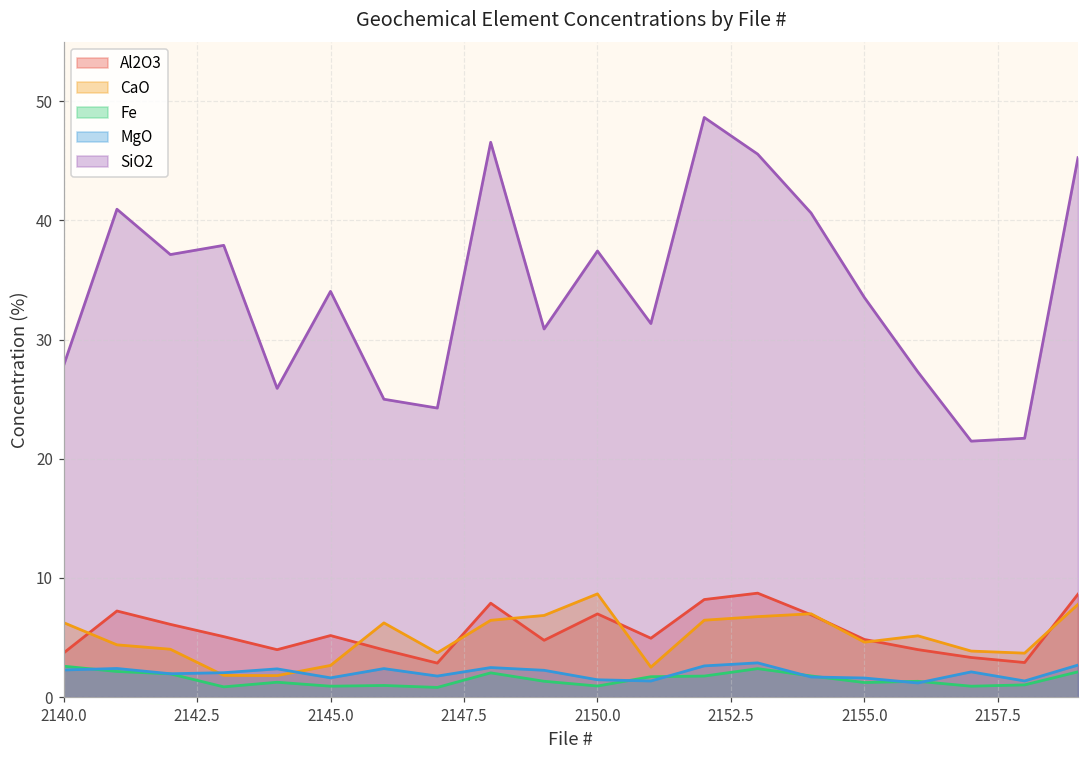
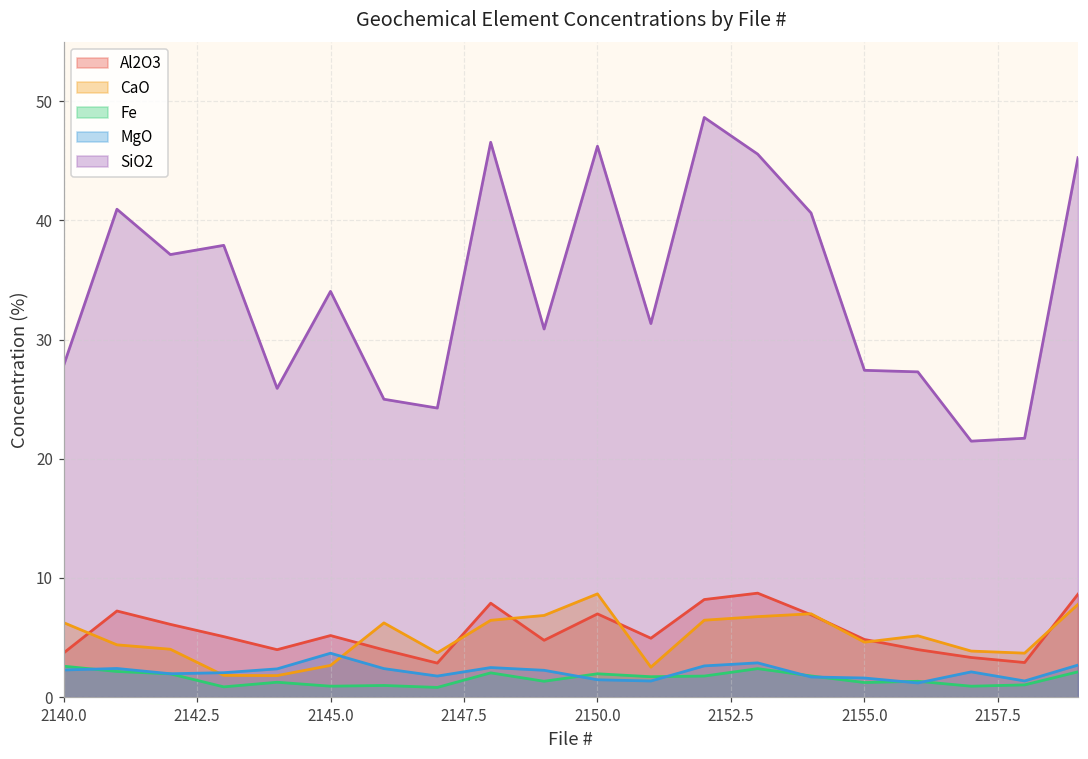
  {
    "Fe": {
      "2140.0": 2.6,
      "2145.0": 0.9,
-     "2150.0": 0.9,
+     "2150.0": 2.0,
      "2155.0": 1.2
    },
    "MgO": {
      "2140.0": 2.3,
-     "2145.0": 1.6,
+     "2145.0": 3.7,
      "2150.0": 1.5,
      "2155.0": 1.6
    },
    "SiO2": {
      "2140.0": 27.8,
      "2145.0": 34.0,
-     "2150.0": 37.4,
-     "2155.0": 33.5
+     "2150.0": 46.2,
+     "2155.0": 27.4
    }
  }
